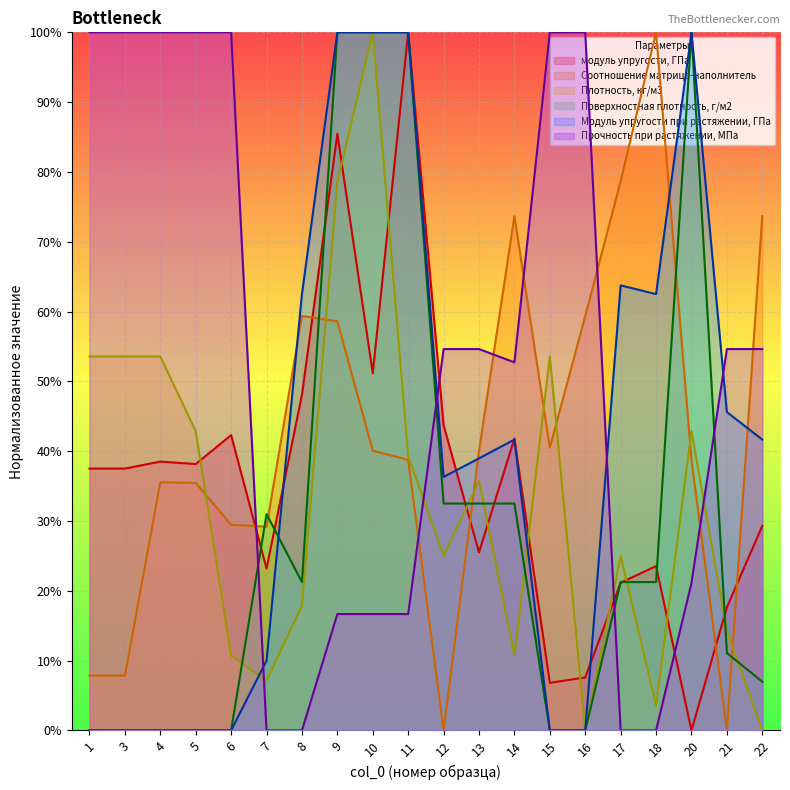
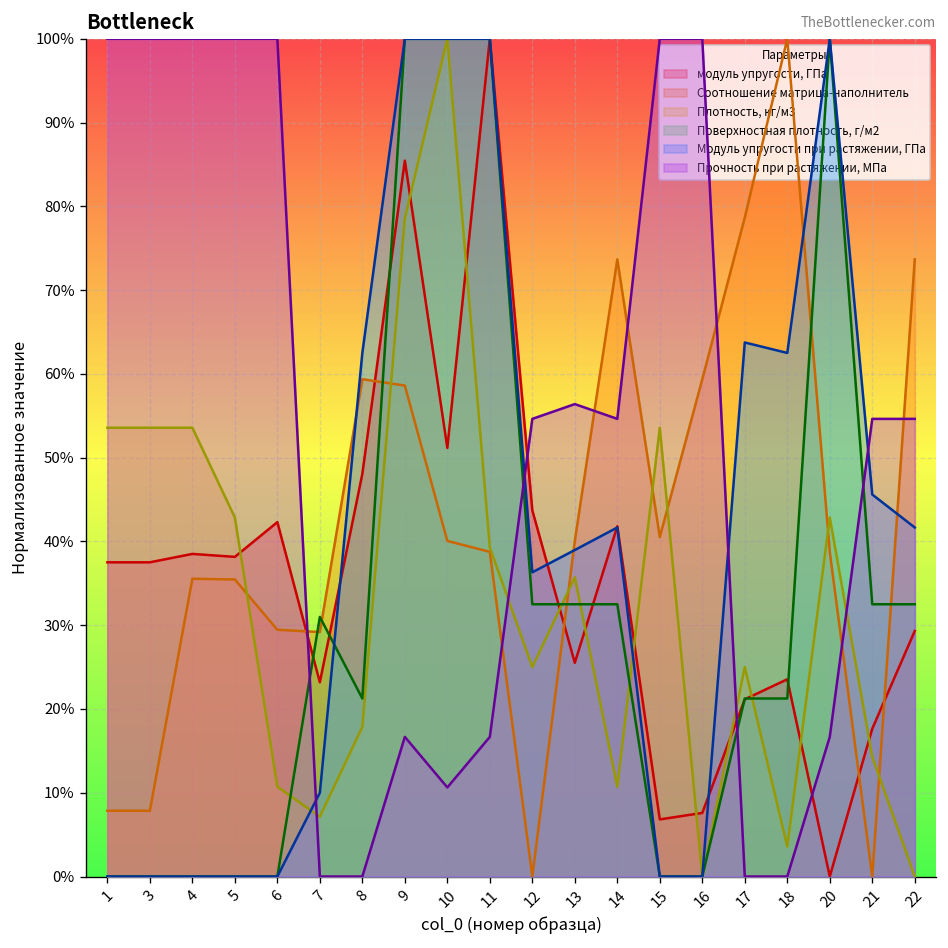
  {
    "Поверхностная плотность, г/м2": {
      "7": "31%",
      "8": "21%",
      "12": "33%",
      "13": "33%",
      "14": "33%",
      "18": "21%",
-     "21": "11%",
-     "22": "7%"
+     "21": "33%",
+     "22": "33%"
    },
    "Модуль упругости при растяжении, ГПа": {
      "7": "10%",
      "8": "63%",
      "12": "36%",
      "13": "39%",
      "17": "64%",
      "18": "63%",
      "21": "46%",
      "22": "42%"
    },
    "Прочность при растяжении, МПа": {
      "1": "100%",
      "3": "100%",
      "4": "100%",
      "5": "100%",
      "6": "100%",
      "7": "0%",
      "8": "0%",
      "9": "17%",
-     "10": "17%",
+     "10": "11%",
      "11": "17%",
      "12": "55%",
-     "13": "55%",
-     "14": "53%",
+     "13": "56%",
+     "14": "55%",
      "15": "100%",
      "16": "100%",
      "17": "0%",
      "18": "0%",
-     "20": "21%",
+     "20": "17%",
      "21": "55%",
      "22": "55%"
    }
  }
